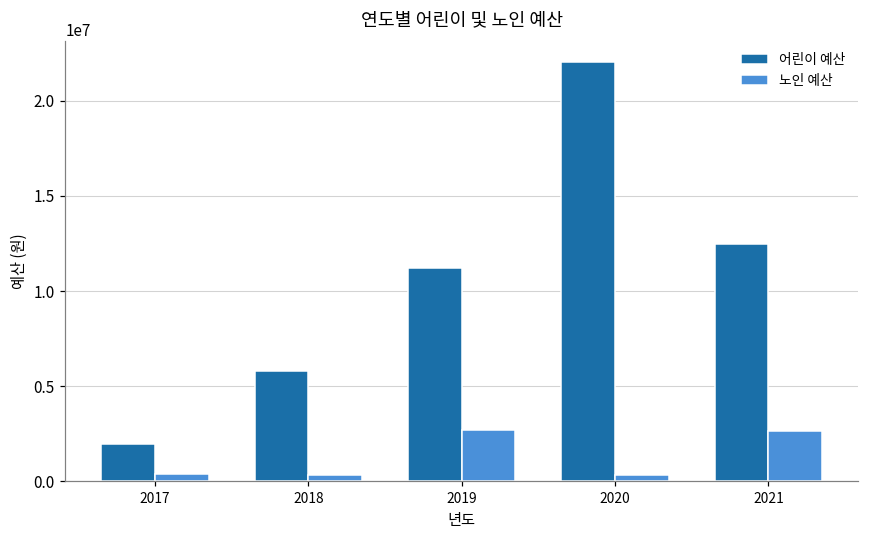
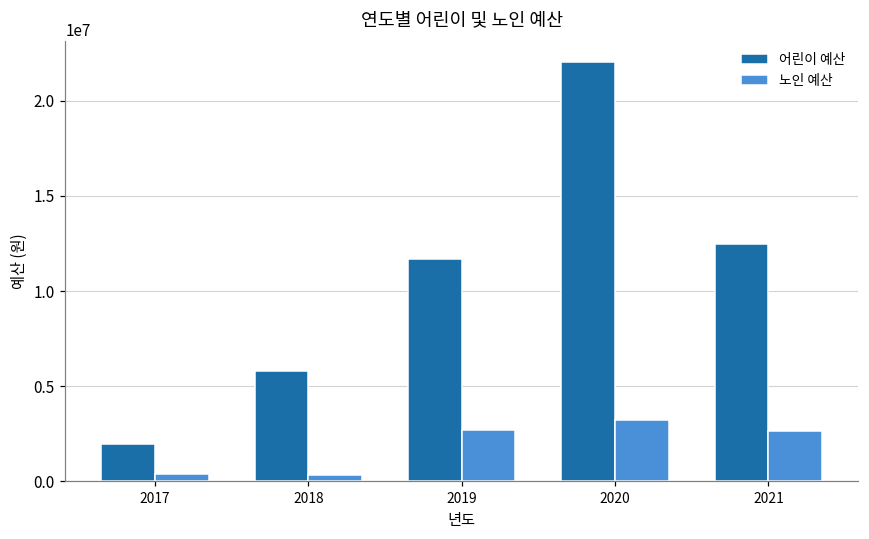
  {
    "어린이 예산": {
      "2017": 2000000,
      "2018": 5800000,
-     "2019": 11200000,
+     "2019": 11700000,
      "2020": 22100000,
      "2021": 12500000
    },
    "노인 예산": {
      "2017": 400000,
      "2018": 400000,
      "2019": 2700000,
-     "2020": 400000,
+     "2020": 3300000,
      "2021": 2700000
    }
  }
